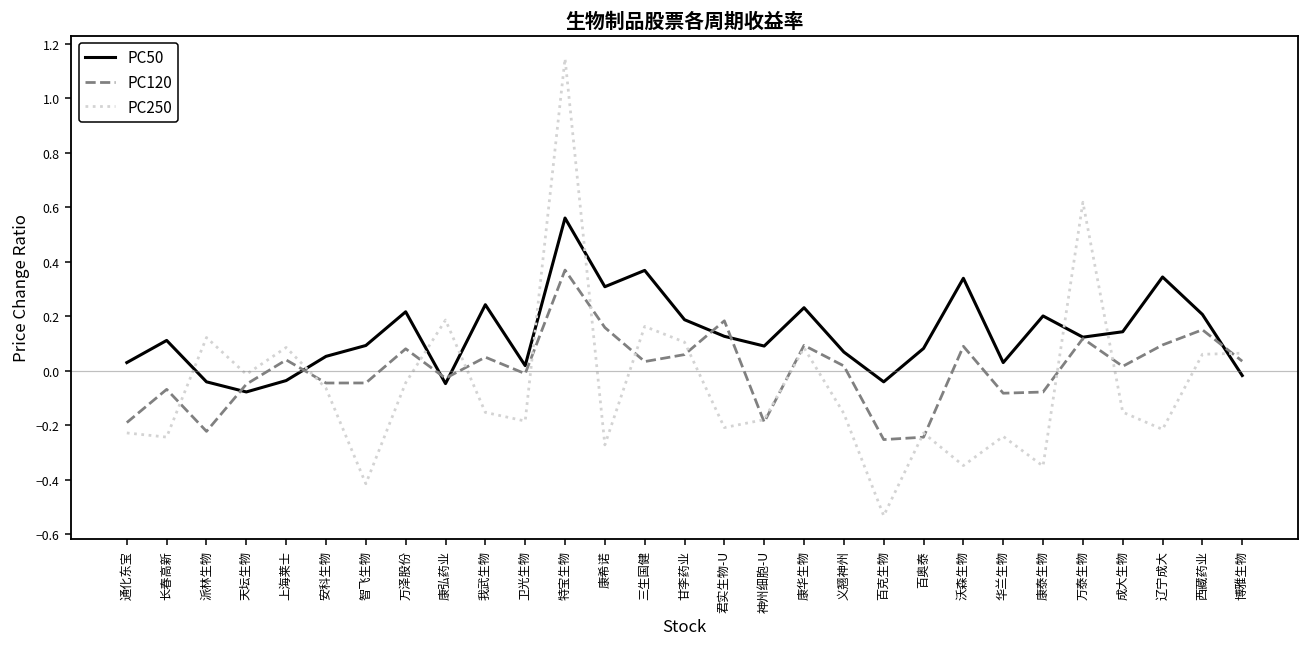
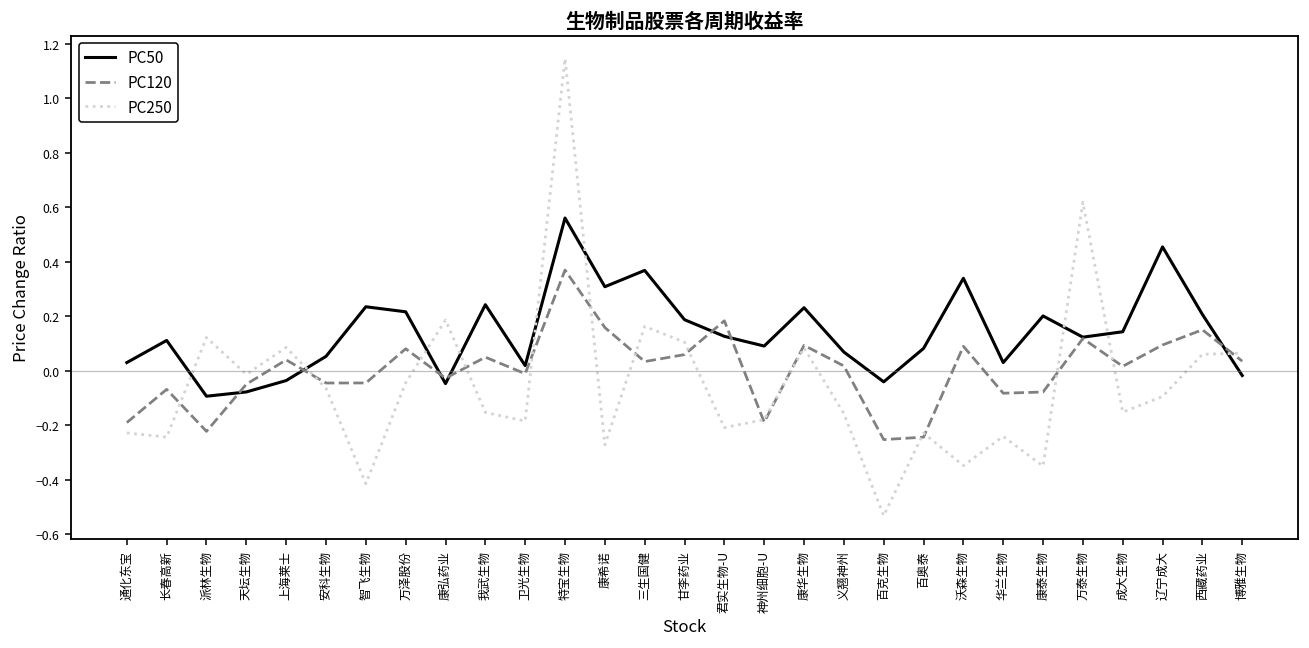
  {
    "PC50": {
      "通化东宝": 0.03,
      "长春高新": 0.11,
-     "派林生物": -0.04,
+     "派林生物": -0.09,
      "天坛生物": -0.08,
      "上海莱士": -0.04,
      "安科生物": 0.05,
-     "智飞生物": 0.09,
+     "智飞生物": 0.23,
      "万泽股份": 0.22,
      "康弘药业": -0.05,
      "我武生物": 0.24,
      "卫光生物": 0.02,
      "特宝生物": 0.56,
      "康希诺": 0.31,
      "三生国健": 0.37,
      "甘李药业": 0.19,
      "君实生物-U": 0.13,
      "神州细胞-U": 0.09,
      "康华生物": 0.23,
      "义翘神州": 0.07,
      "百克生物": -0.04,
      "百奥泰": 0.08,
      "沃森生物": 0.34,
      "华兰生物": 0.03,
      "康泰生物": 0.20,
      "成大生物": 0.14,
-     "辽宁成大": 0.34,
+     "辽宁成大": 0.45,
      "西藏药业": 0.21,
      "博雅生物": -0.02
    },
    "PC120": {
      "通化东宝": -0.19,
      "长春高新": -0.07,
      "派林生物": -0.22,
      "天坛生物": -0.05,
      "上海莱士": 0.04,
      "安科生物": -0.05,
      "智飞生物": -0.05,
      "万泽股份": 0.08,
      "康弘药业": -0.03,
      "我武生物": 0.05,
      "卫光生物": -0.01,
      "特宝生物": 0.37,
      "康希诺": 0.16,
      "三生国健": 0.03,
      "甘李药业": 0.06,
      "君实生物-U": 0.18,
      "义翘神州": 0.02,
      "百克生物": -0.25,
      "百奥泰": -0.24,
      "沃森生物": 0.09,
      "华兰生物": -0.08,
      "康泰生物": -0.08,
      "成大生物": 0.02,
      "辽宁成大": 0.09,
      "西藏药业": 0.15,
      "博雅生物": 0.03
    },
    "PC250": {
      "通化东宝": -0.23,
      "长春高新": -0.24,
      "派林生物": 0.12,
      "天坛生物": -0.01,
      "上海莱士": 0.09,
      "安科生物": -0.06,
      "智飞生物": -0.42,
      "万泽股份": -0.04,
      "康弘药业": 0.19,
      "我武生物": -0.15,
      "卫光生物": -0.19,
      "特宝生物": 1.15,
      "康希诺": -0.27,
      "三生国健": 0.16,
      "甘李药业": 0.10,
      "君实生物-U": -0.21,
      "义翘神州": -0.16,
      "百克生物": -0.53,
      "百奥泰": -0.23,
      "沃森生物": -0.35,
      "华兰生物": -0.24,
      "康泰生物": -0.35,
      "万泰生物": 0.62,
      "成大生物": -0.15,
-     "辽宁成大": -0.22,
+     "辽宁成大": -0.10,
      "西藏药业": 0.06,
      "博雅生物": 0.06
    }
  }
